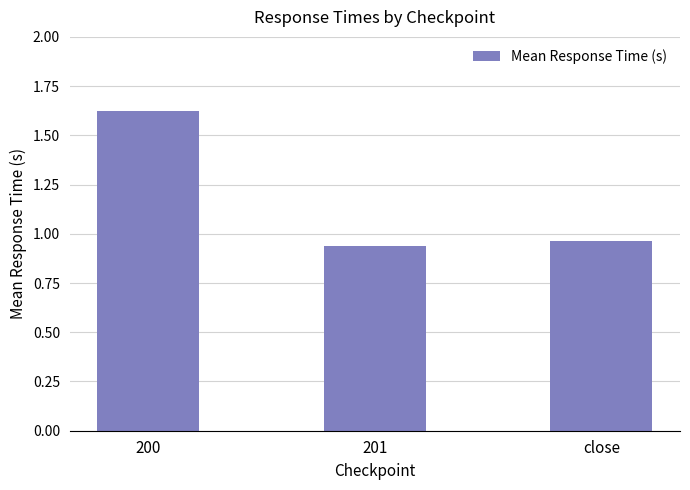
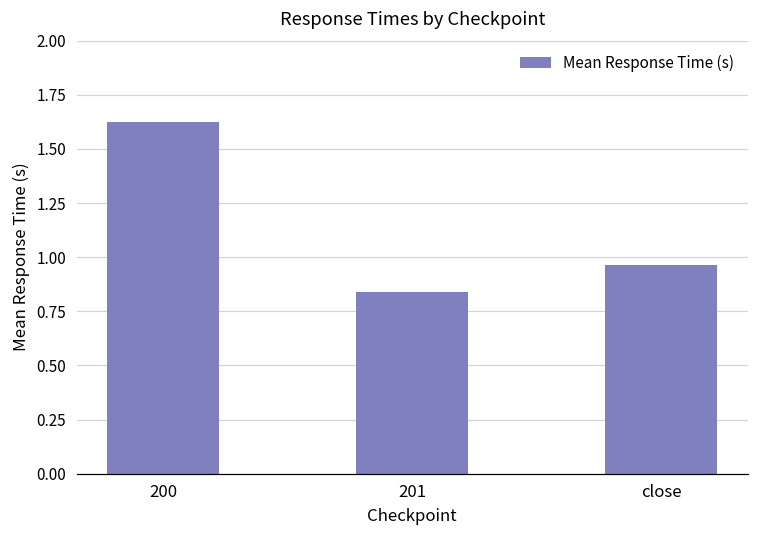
  {
    "200": 1.62,
-   "201": 0.94,
+   "201": 0.84,
    "close": 0.97
  }
